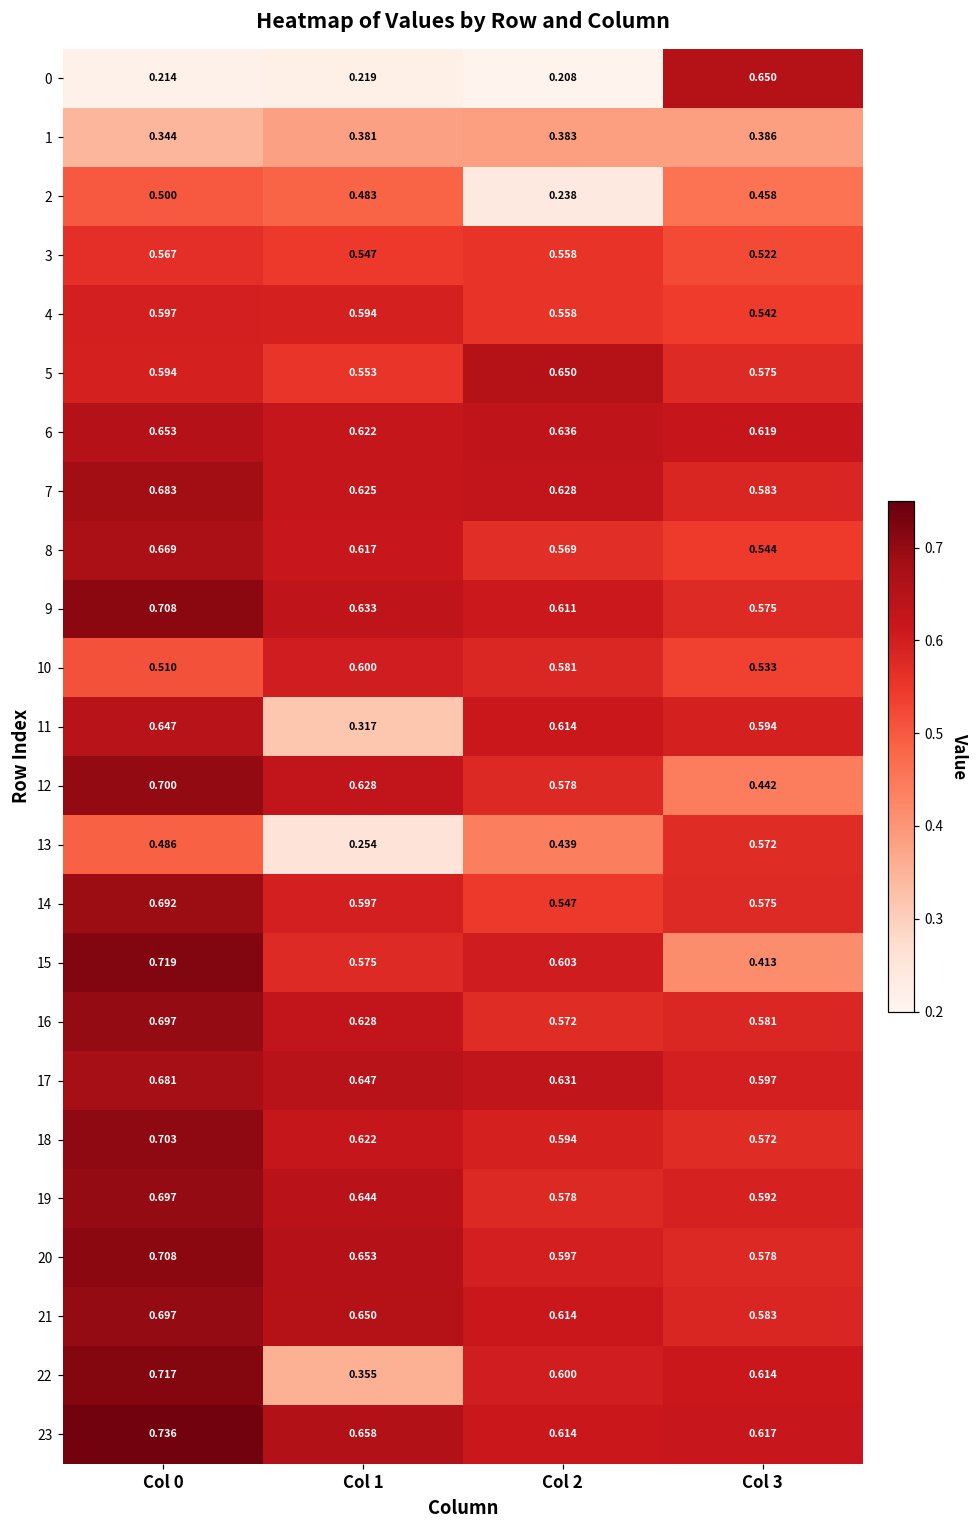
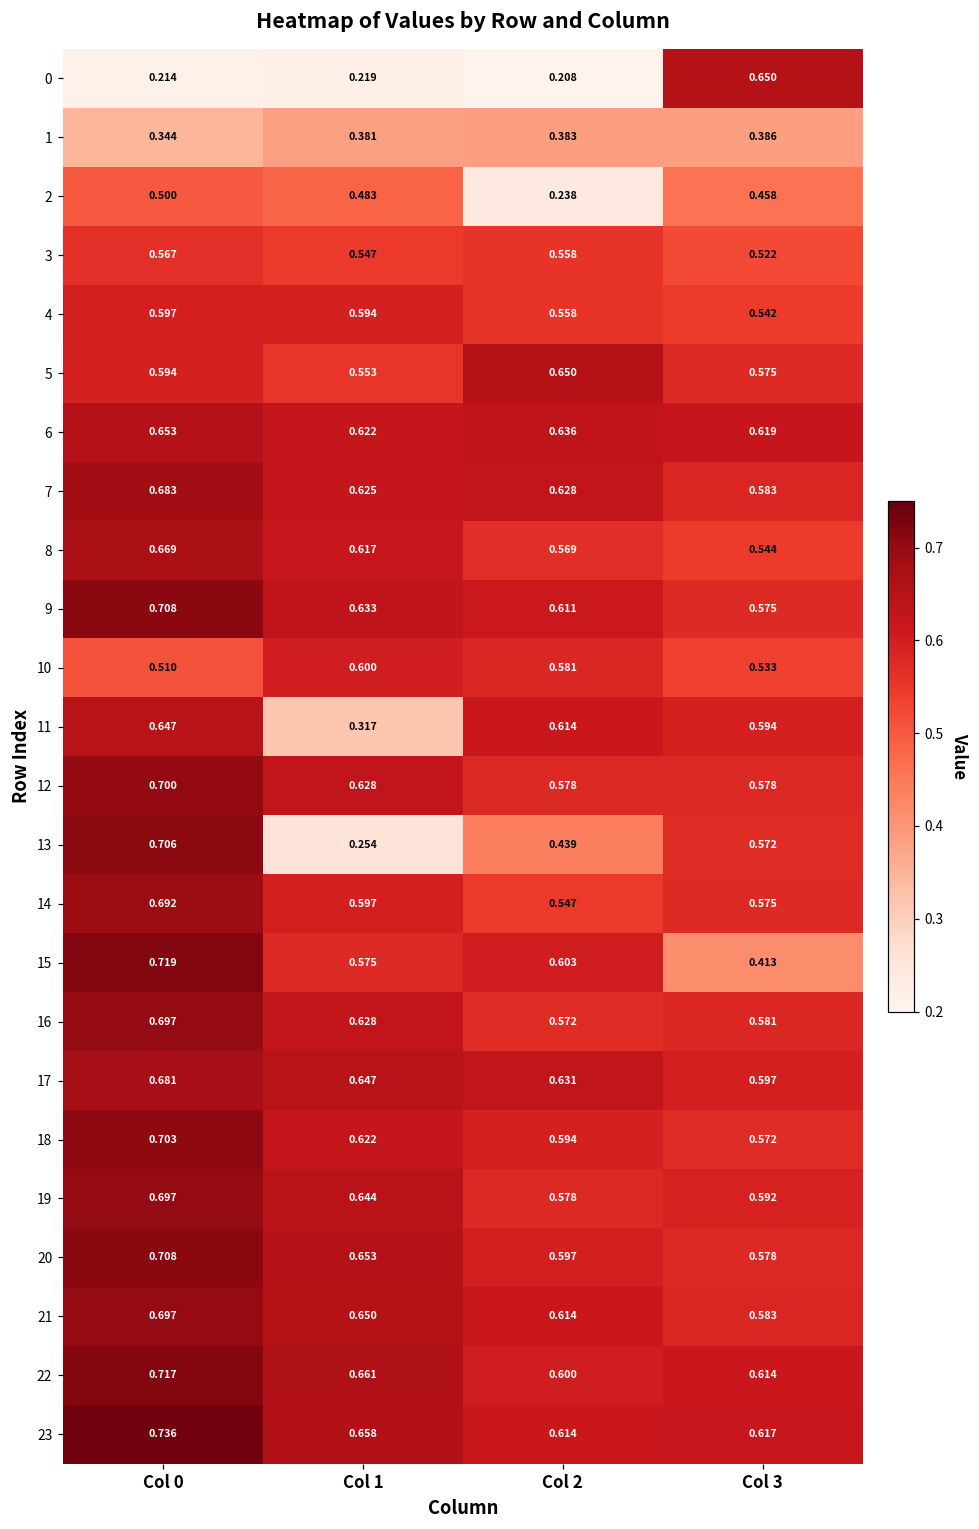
  {
    "0": {
      "Col 0": 0.214,
      "Col 1": 0.219,
      "Col 2": 0.208,
      "Col 3": 0.650
    },
    "1": {
      "Col 0": 0.344,
      "Col 1": 0.381,
      "Col 2": 0.383,
      "Col 3": 0.386
    },
    "2": {
      "Col 0": 0.500,
      "Col 1": 0.483,
      "Col 2": 0.238,
      "Col 3": 0.458
    },
    "3": {
      "Col 0": 0.567,
      "Col 1": 0.547,
      "Col 2": 0.558,
      "Col 3": 0.522
    },
    "4": {
      "Col 0": 0.597,
      "Col 1": 0.594,
      "Col 2": 0.558,
      "Col 3": 0.542
    },
    "5": {
      "Col 0": 0.594,
      "Col 1": 0.553,
      "Col 2": 0.650,
      "Col 3": 0.575
    },
    "6": {
      "Col 0": 0.653,
      "Col 1": 0.622,
      "Col 2": 0.636,
      "Col 3": 0.619
    },
    "7": {
      "Col 0": 0.683,
      "Col 1": 0.625,
      "Col 2": 0.628,
      "Col 3": 0.583
    },
    "8": {
      "Col 0": 0.669,
      "Col 1": 0.617,
      "Col 2": 0.569,
      "Col 3": 0.544
    },
    "9": {
      "Col 0": 0.708,
      "Col 1": 0.633,
      "Col 2": 0.611,
      "Col 3": 0.575
    },
    "10": {
      "Col 0": 0.510,
      "Col 1": 0.600,
      "Col 2": 0.581,
      "Col 3": 0.533
    },
    "11": {
      "Col 0": 0.647,
      "Col 1": 0.317,
      "Col 2": 0.614,
      "Col 3": 0.594
    },
    "12": {
      "Col 0": 0.700,
      "Col 1": 0.628,
      "Col 2": 0.578,
-     "Col 3": 0.442
+     "Col 3": 0.578
    },
    "13": {
-     "Col 0": 0.486,
+     "Col 0": 0.706,
      "Col 1": 0.254,
      "Col 2": 0.439,
      "Col 3": 0.572
    },
    "14": {
      "Col 0": 0.692,
      "Col 1": 0.597,
      "Col 2": 0.547,
      "Col 3": 0.575
    },
    "15": {
      "Col 0": 0.719,
      "Col 1": 0.575,
      "Col 2": 0.603,
      "Col 3": 0.413
    },
    "16": {
      "Col 0": 0.697,
      "Col 1": 0.628,
      "Col 2": 0.572,
      "Col 3": 0.581
    },
    "17": {
      "Col 0": 0.681,
      "Col 1": 0.647,
      "Col 2": 0.631,
      "Col 3": 0.597
    },
    "18": {
      "Col 0": 0.703,
      "Col 1": 0.622,
      "Col 2": 0.594,
      "Col 3": 0.572
    },
    "19": {
      "Col 0": 0.697,
      "Col 1": 0.644,
      "Col 2": 0.578,
      "Col 3": 0.592
    },
    "20": {
      "Col 0": 0.708,
      "Col 1": 0.653,
      "Col 2": 0.597,
      "Col 3": 0.578
    },
    "21": {
      "Col 0": 0.697,
      "Col 1": 0.650,
      "Col 2": 0.614,
      "Col 3": 0.583
    },
    "22": {
      "Col 0": 0.717,
-     "Col 1": 0.355,
+     "Col 1": 0.661,
      "Col 2": 0.600,
      "Col 3": 0.614
    },
    "23": {
      "Col 0": 0.736,
      "Col 1": 0.658,
      "Col 2": 0.614,
      "Col 3": 0.617
    }
  }
